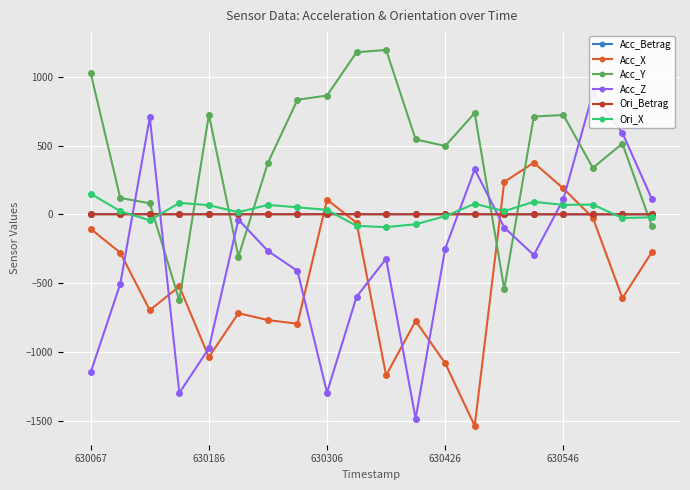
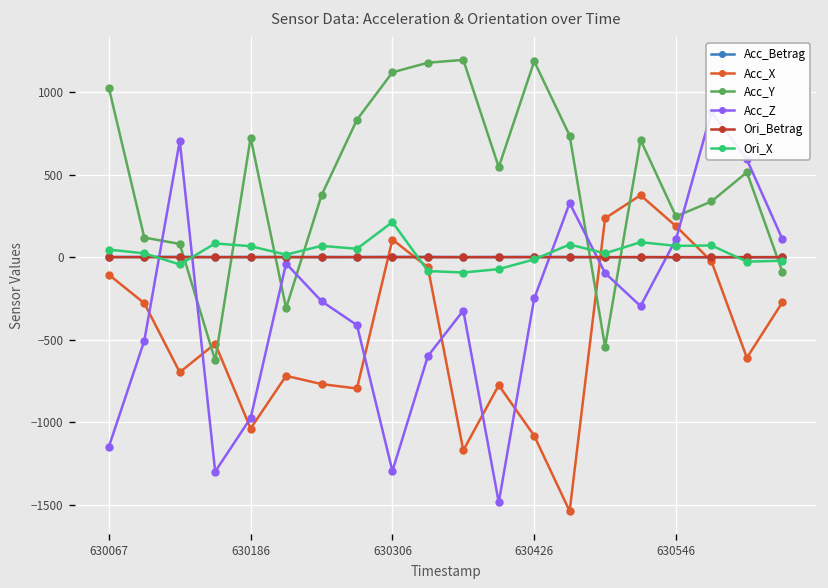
  {
    "Acc_Y": {
      "630067": 1030,
      "630186": 720,
-     "630306": 860,
-     "630426": 500,
-     "630546": 720
+     "630306": 1120,
+     "630426": 1190,
+     "630546": 250
    },
    "Acc_Z": {
      "630067": -1150,
      "630186": -970,
      "630306": -1300,
      "630426": -250,
      "630546": 110
    },
    "Ori_X": {
-     "630067": 150,
+     "630067": 50,
      "630186": 70,
-     "630306": 30,
+     "630306": 210,
      "630546": 70
    }
  }
